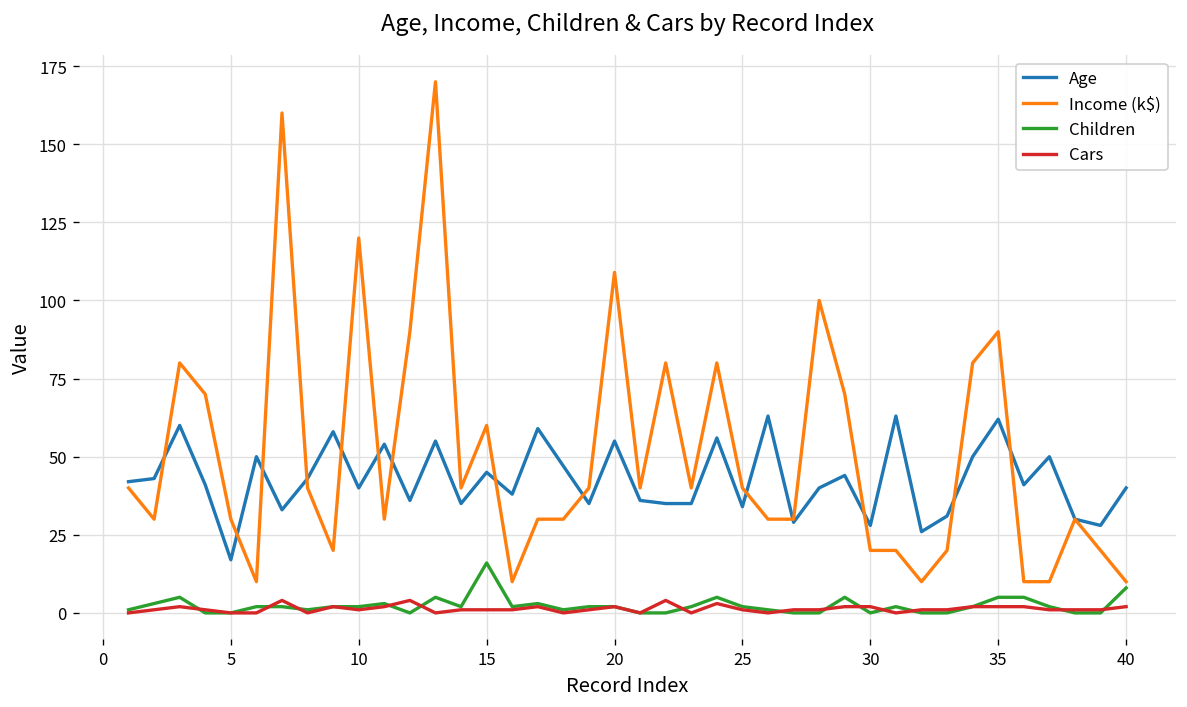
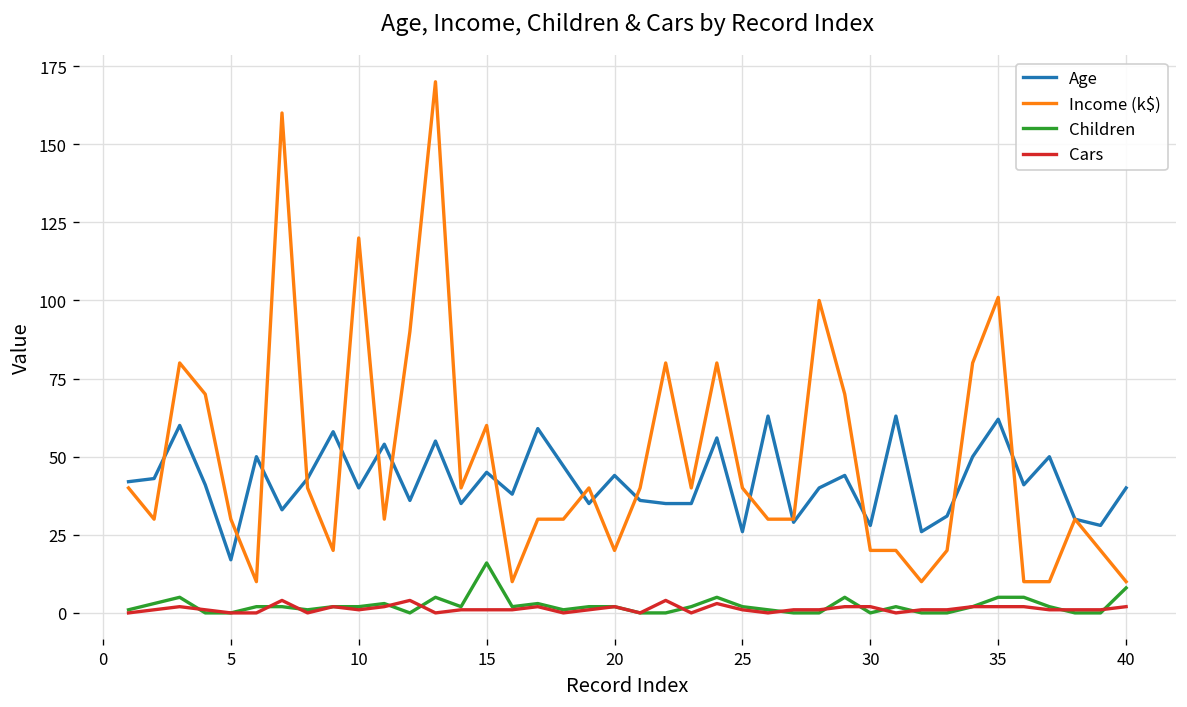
  {
    "Age": {
      "5": 17,
      "10": 40,
      "15": 45,
-     "20": 55,
-     "25": 34,
+     "20": 44,
+     "25": 26,
      "30": 28,
      "35": 62,
      "40": 40
    },
    "Income (k$)": {
      "5": 30,
      "10": 120,
      "15": 60,
-     "20": 109,
+     "20": 20,
      "25": 40,
      "30": 20,
-     "35": 90,
+     "35": 101,
      "40": 10
    },
    "Children": {
      "10": 2,
      "15": 16,
      "25": 2,
      "30": 0,
      "35": 5,
      "40": 8
    },
    "Cars": {
      "10": 1,
      "15": 1,
      "25": 1,
      "30": 2,
      "35": 2,
      "40": 2
    }
  }
